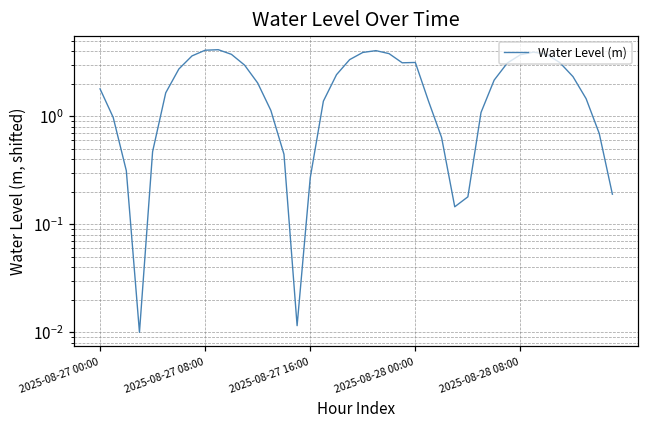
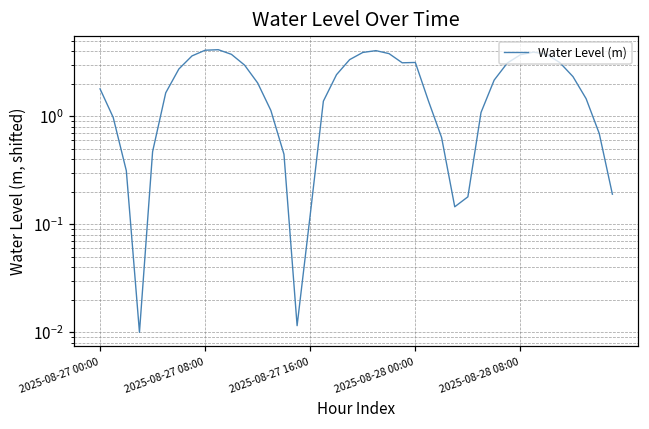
  {
    "2025-08-27 00:00": 1.8,
    "2025-08-27 08:00": 4.1,
-   "2025-08-27 16:00": 0.27,
+   "2025-08-27 16:00": 0.12,
    "2025-08-28 00:00": 3.2
  }
